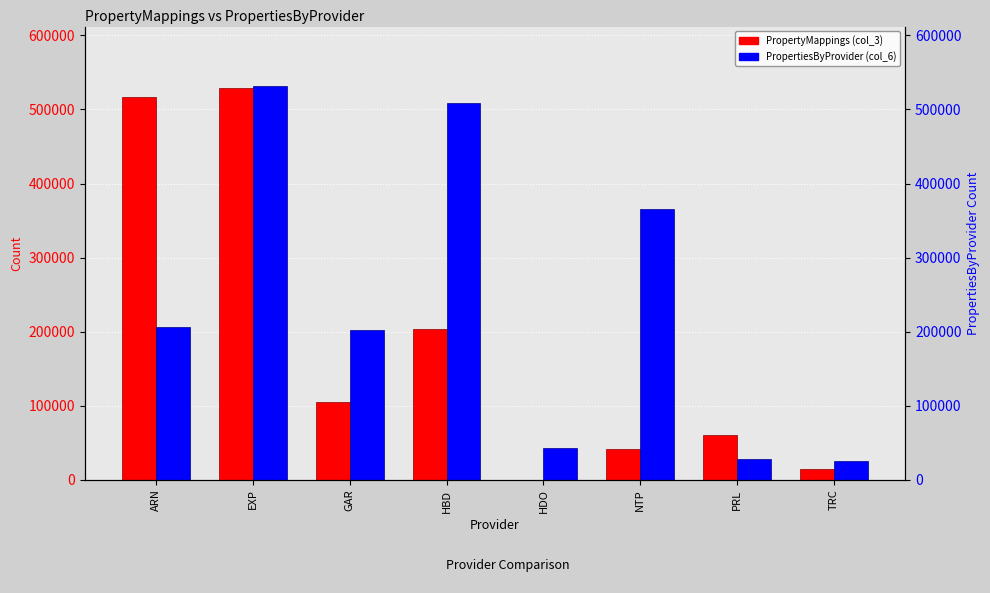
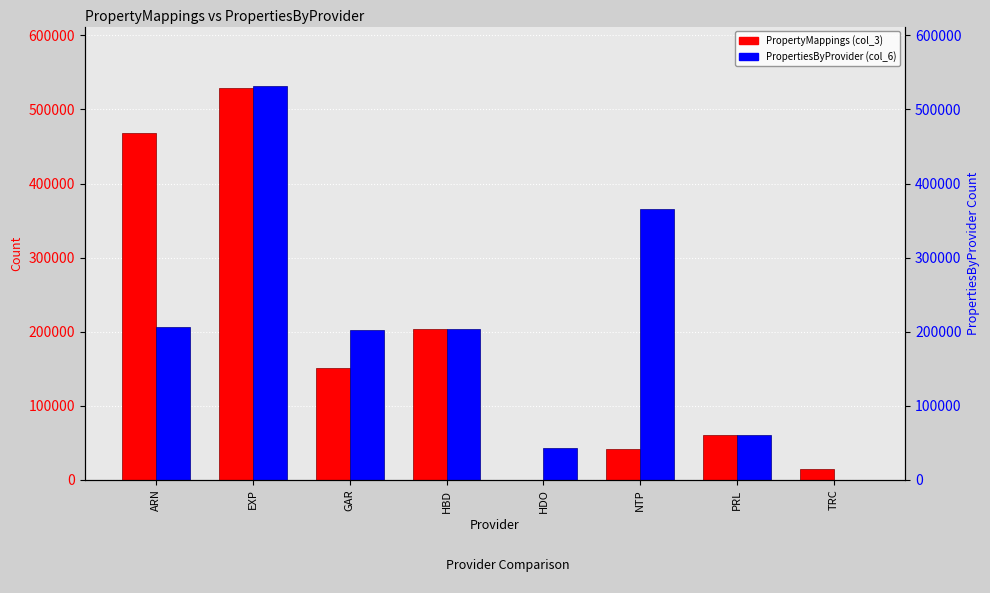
  {
    "PropertyMappings (col_3)": {
-     "ARN": 520000,
+     "ARN": 470000,
      "EXP": 530000,
-     "GAR": 110000,
+     "GAR": 150000,
      "HBD": 200000,
      "NTP": 40000,
      "PRL": 60000,
      "TRC": 10000
    },
    "PropertiesByProvider (col_6)": {
      "ARN": 210000,
      "EXP": 530000,
      "GAR": 200000,
-     "HBD": 510000,
+     "HBD": 200000,
      "HDO": 40000,
      "NTP": 370000,
-     "PRL": 30000,
-     "TRC": 30000
+     "PRL": 60000,
+     "TRC": 0
    }
  }
